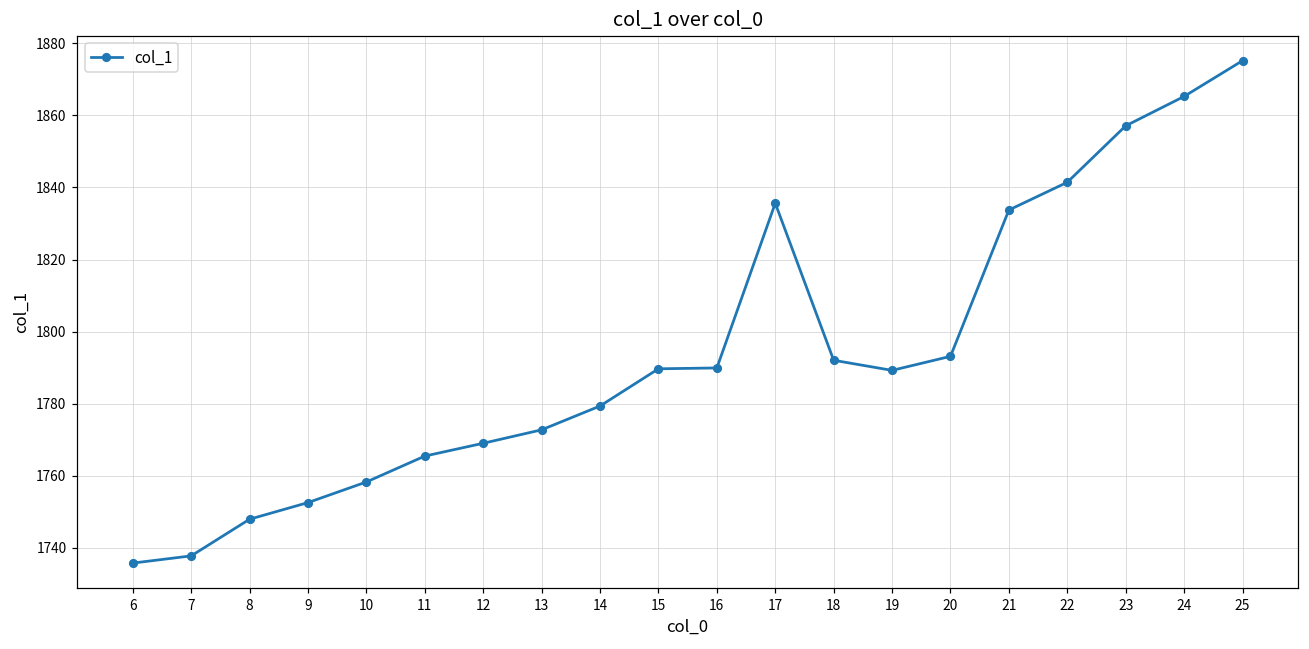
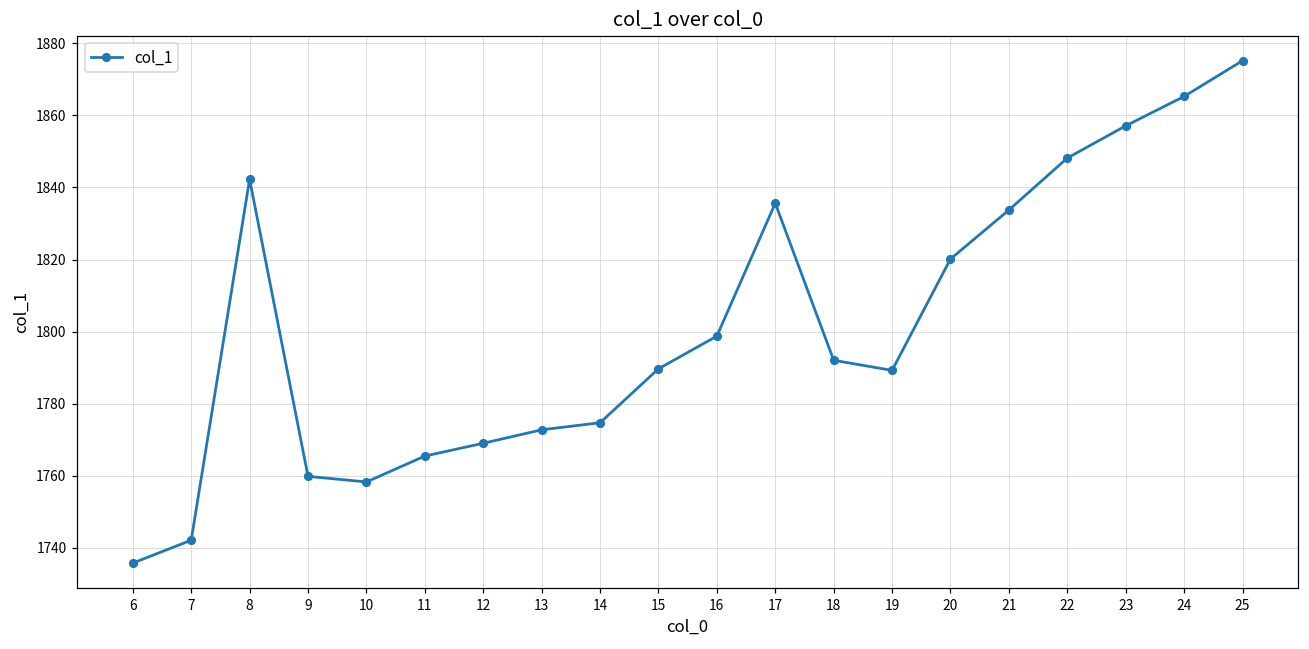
  {
    "6": 1736,
-   "7": 1738,
-   "8": 1748,
-   "9": 1753,
+   "7": 1742,
+   "8": 1842,
+   "9": 1760,
    "10": 1758,
    "11": 1765,
    "12": 1769,
    "13": 1773,
-   "14": 1779,
+   "14": 1775,
    "15": 1790,
-   "16": 1790,
+   "16": 1799,
    "17": 1836,
    "18": 1792,
    "19": 1789,
-   "20": 1793,
+   "20": 1820,
    "21": 1834,
-   "22": 1841,
+   "22": 1848,
    "23": 1857,
    "24": 1865,
    "25": 1875
  }
